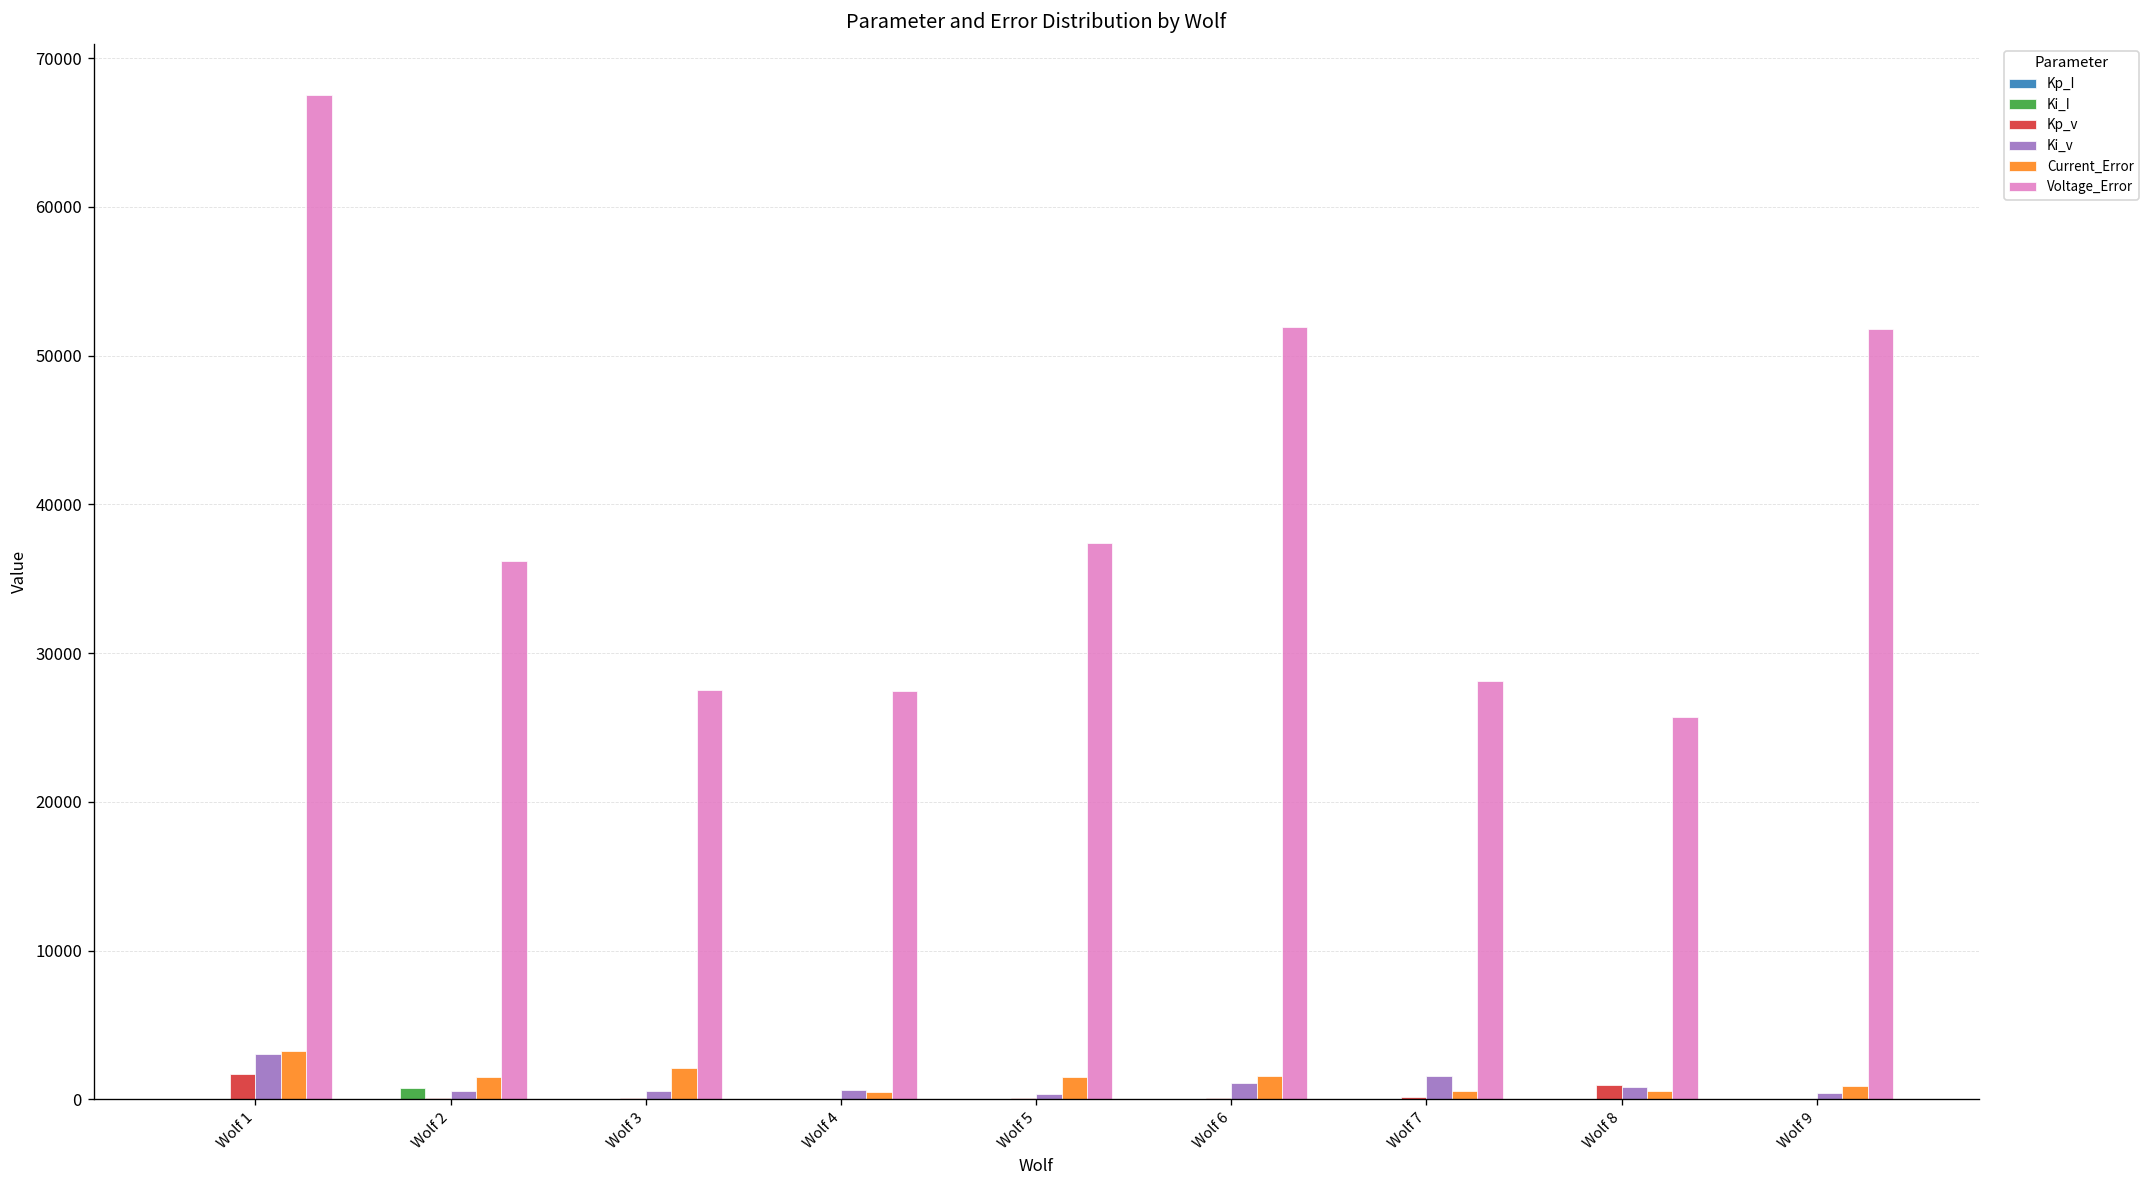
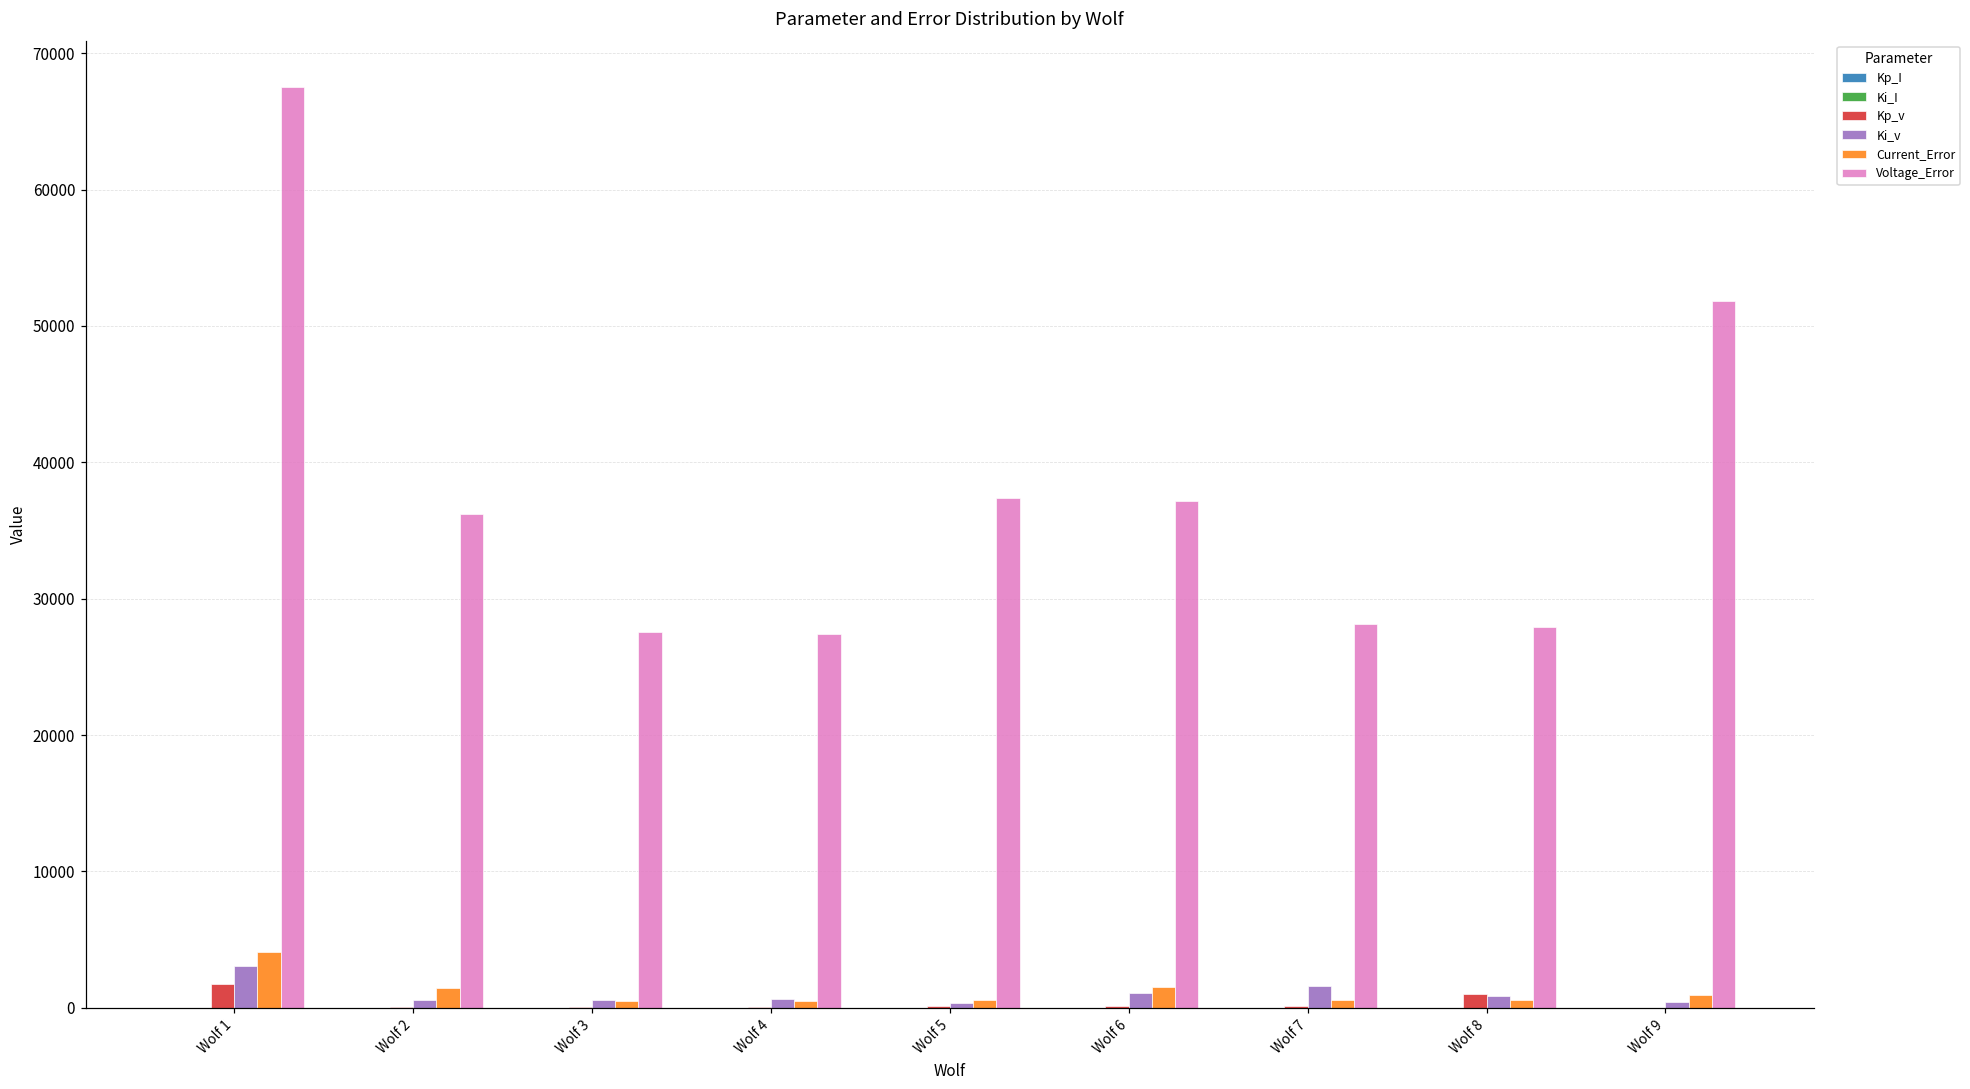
  {
    "Ki_I": {
-     "Wolf 2": 800
+     "Wolf 2": 0
    },
    "Kp_v": {
      "Wolf 1": 1700,
      "Wolf 8": 1000
    },
    "Ki_v": {
      "Wolf 1": 3100,
      "Wolf 2": 600,
      "Wolf 3": 600,
      "Wolf 4": 700,
      "Wolf 5": 400,
      "Wolf 6": 1100,
      "Wolf 7": 1600,
      "Wolf 8": 800,
      "Wolf 9": 400
    },
    "Current_Error": {
-     "Wolf 1": 3300,
+     "Wolf 1": 4100,
      "Wolf 2": 1500,
-     "Wolf 3": 2100,
+     "Wolf 3": 500,
      "Wolf 4": 500,
-     "Wolf 5": 1500,
+     "Wolf 5": 600,
      "Wolf 6": 1500,
      "Wolf 7": 600,
      "Wolf 8": 600,
      "Wolf 9": 900
    },
    "Voltage_Error": {
      "Wolf 1": 67500,
      "Wolf 2": 36200,
      "Wolf 3": 27500,
      "Wolf 4": 27400,
      "Wolf 5": 37400,
-     "Wolf 6": 51900,
+     "Wolf 6": 37200,
      "Wolf 7": 28100,
-     "Wolf 8": 25700,
+     "Wolf 8": 28000,
      "Wolf 9": 51800
    }
  }
